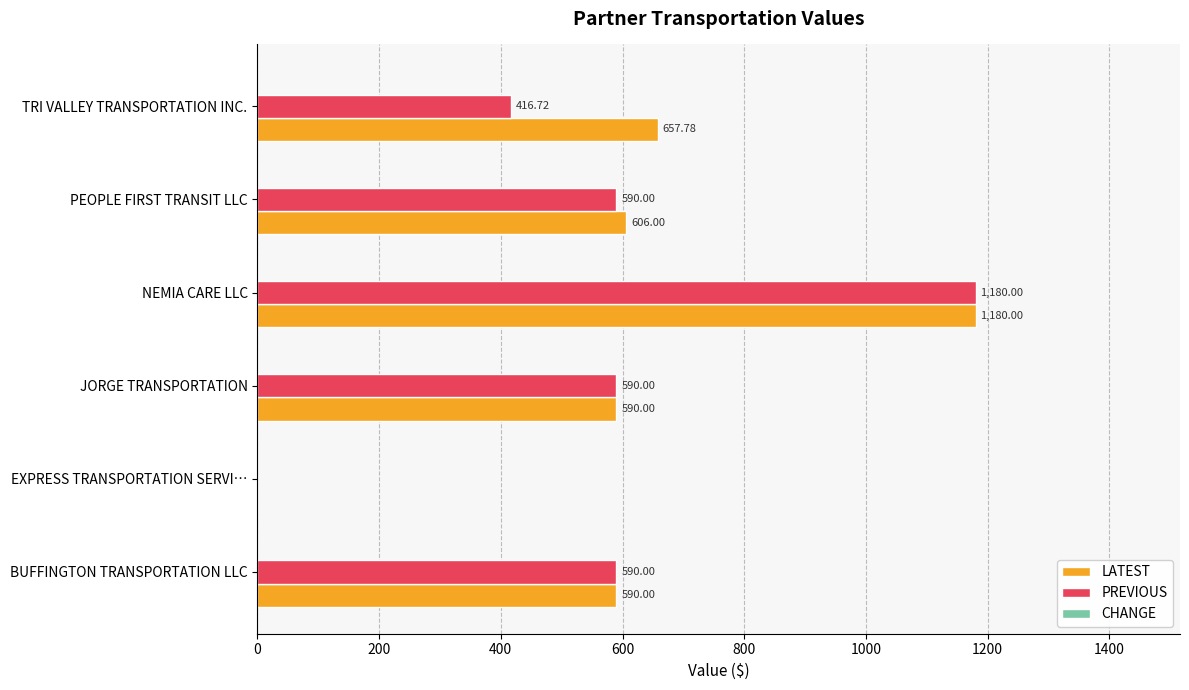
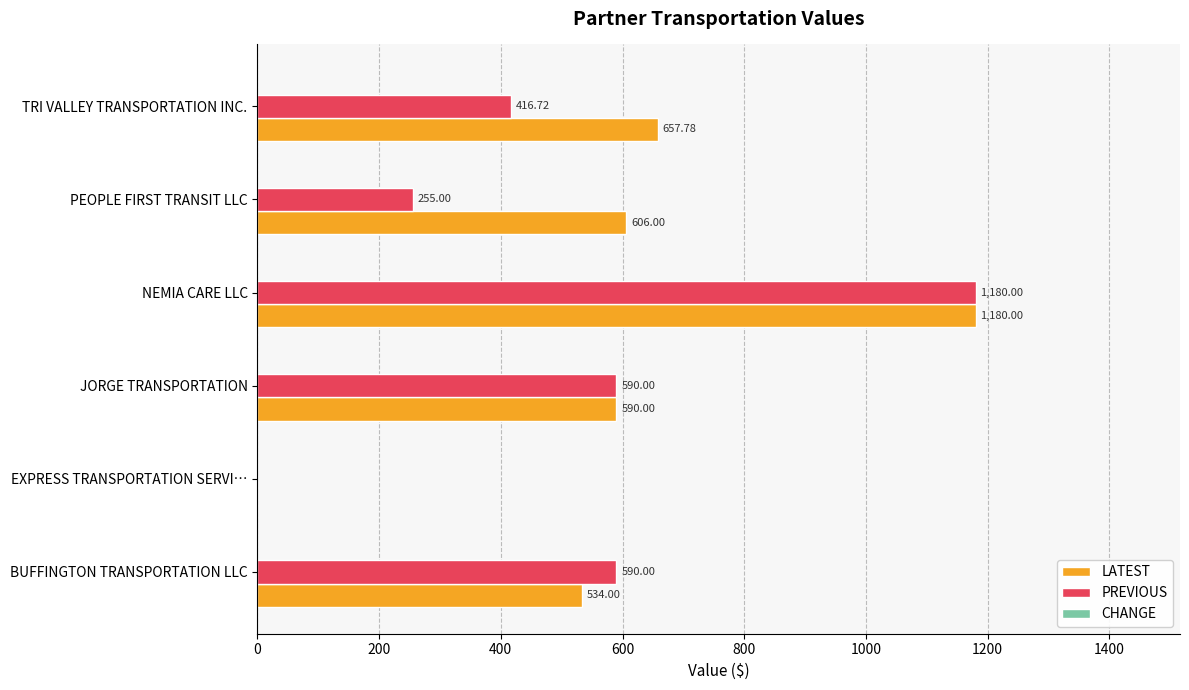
  {
    "LATEST": {
      "TRI VALLEY TRANSPORTATION INC.": "657.78",
      "PEOPLE FIRST TRANSIT LLC": "606.00",
      "NEMIA CARE LLC": "1,180.00",
      "JORGE TRANSPORTATION": "590.00",
-     "BUFFINGTON TRANSPORTATION LLC": "590.00"
+     "BUFFINGTON TRANSPORTATION LLC": "534.00"
    },
    "PREVIOUS": {
      "TRI VALLEY TRANSPORTATION INC.": "416.72",
-     "PEOPLE FIRST TRANSIT LLC": "590.00",
+     "PEOPLE FIRST TRANSIT LLC": "255.00",
      "NEMIA CARE LLC": "1,180.00",
      "JORGE TRANSPORTATION": "590.00",
      "BUFFINGTON TRANSPORTATION LLC": "590.00"
    },
    "CHANGE": {
      "TRI VALLEY TRANSPORTATION INC.": "0",
      "PEOPLE FIRST TRANSIT LLC": "0",
      "NEMIA CARE LLC": "0",
      "JORGE TRANSPORTATION": "0",
      "EXPRESS TRANSPORTATION SERVI…": "0",
      "BUFFINGTON TRANSPORTATION LLC": "0"
    }
  }
